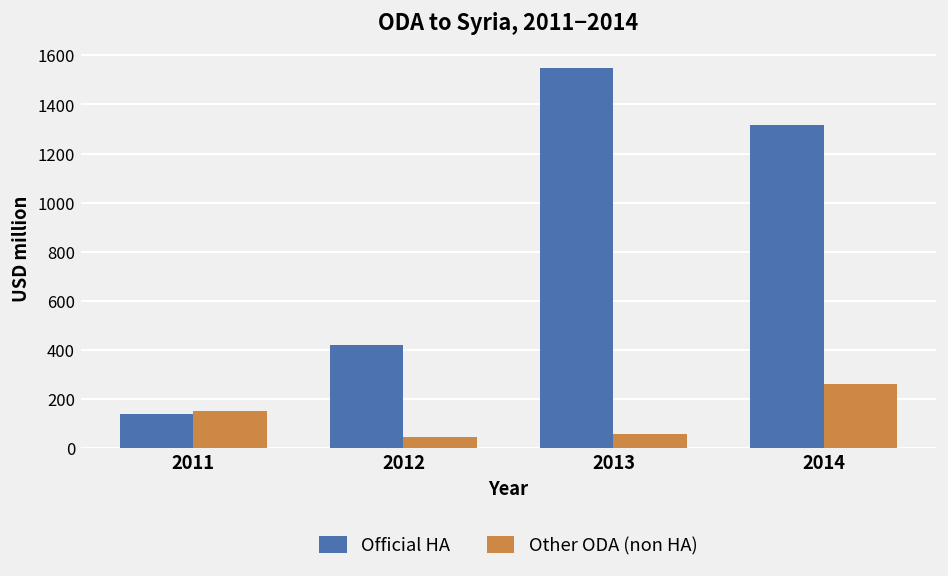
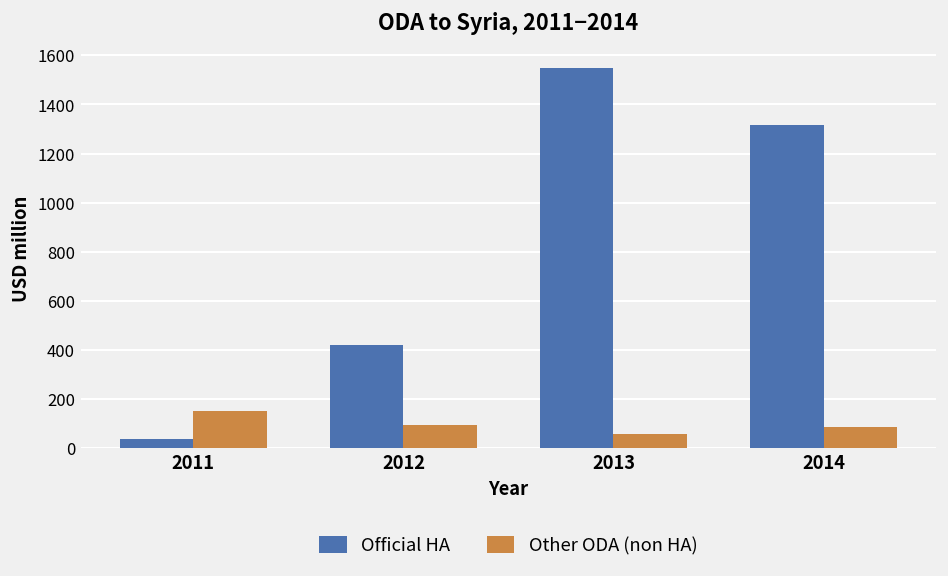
  {
    "Official HA": {
-     "2011": 140,
+     "2011": 40,
      "2012": 420,
      "2013": 1550,
      "2014": 1320
    },
    "Other ODA (non HA)": {
      "2011": 150,
-     "2012": 50,
+     "2012": 90,
      "2013": 60,
-     "2014": 260
+     "2014": 80
    }
  }
